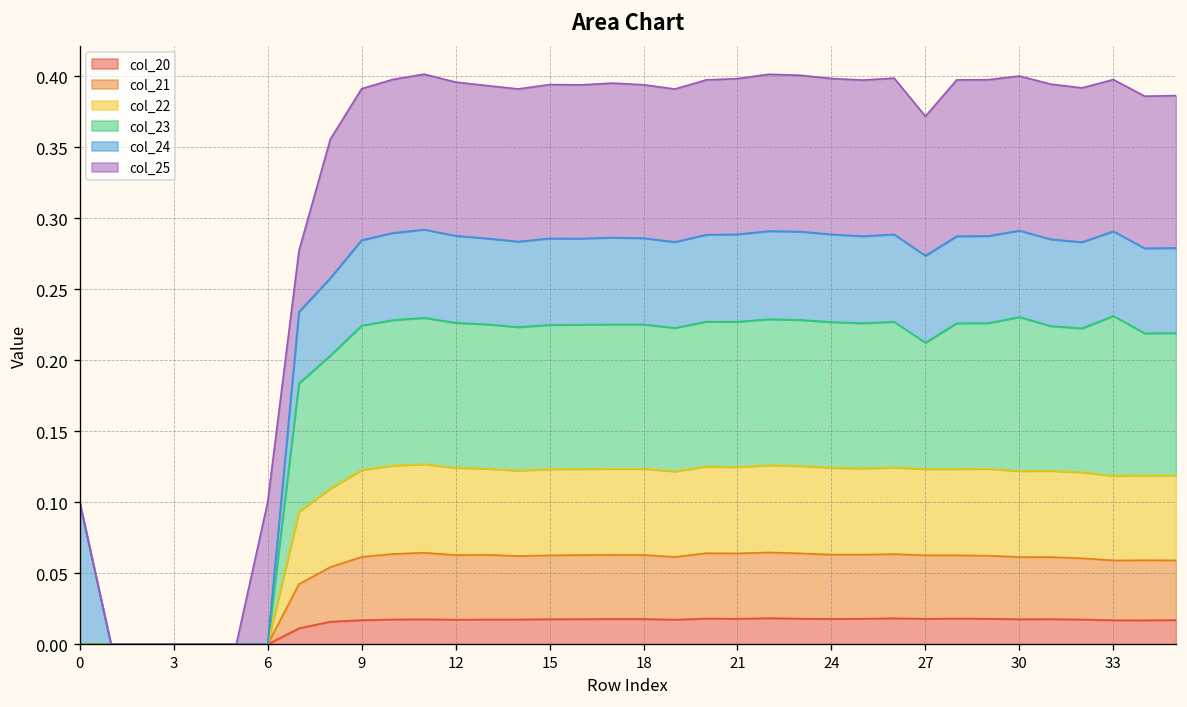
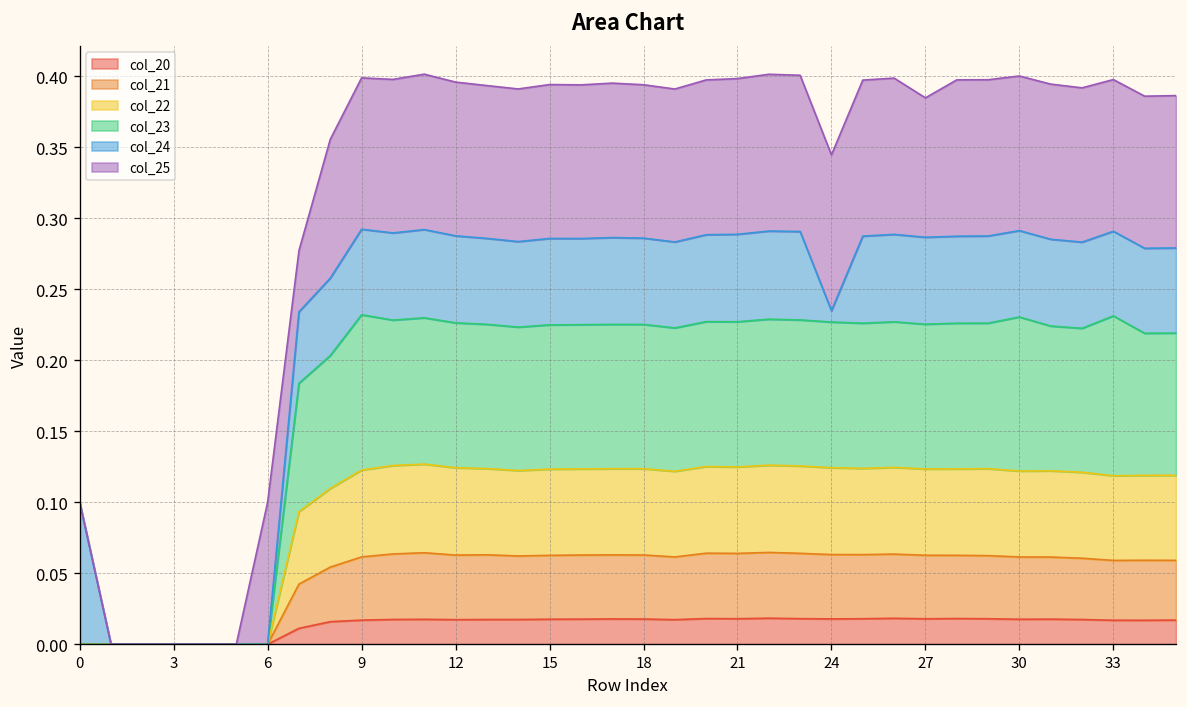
  {
    "col_23": {
-     "9": 0.102,
+     "9": 0.109,
      "12": 0.102,
      "15": 0.102,
      "18": 0.102,
      "21": 0.102,
      "24": 0.103,
-     "27": 0.089,
+     "27": 0.102,
      "30": 0.108,
      "33": 0.113
    },
    "col_24": {
      "9": 0.060,
      "12": 0.061,
      "15": 0.061,
      "18": 0.061,
      "21": 0.062,
-     "24": 0.062,
+     "24": 0.008,
      "27": 0.061,
      "30": 0.061,
      "33": 0.060
    },
    "col_25": {
      "6": 0.100,
      "9": 0.107,
      "12": 0.108,
      "15": 0.108,
      "18": 0.108,
      "21": 0.110,
      "24": 0.110,
      "27": 0.098,
      "30": 0.109,
      "33": 0.107
    }
  }
